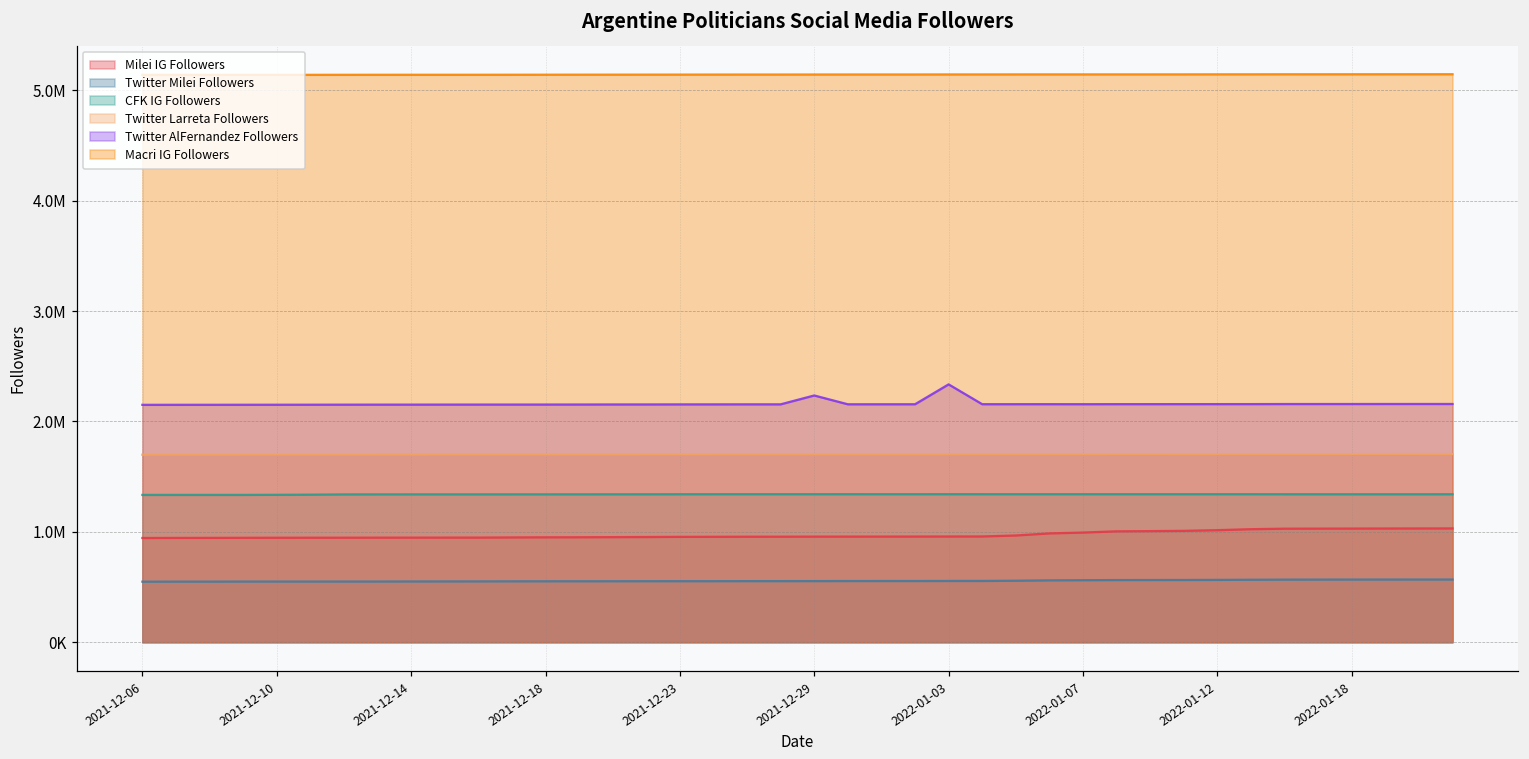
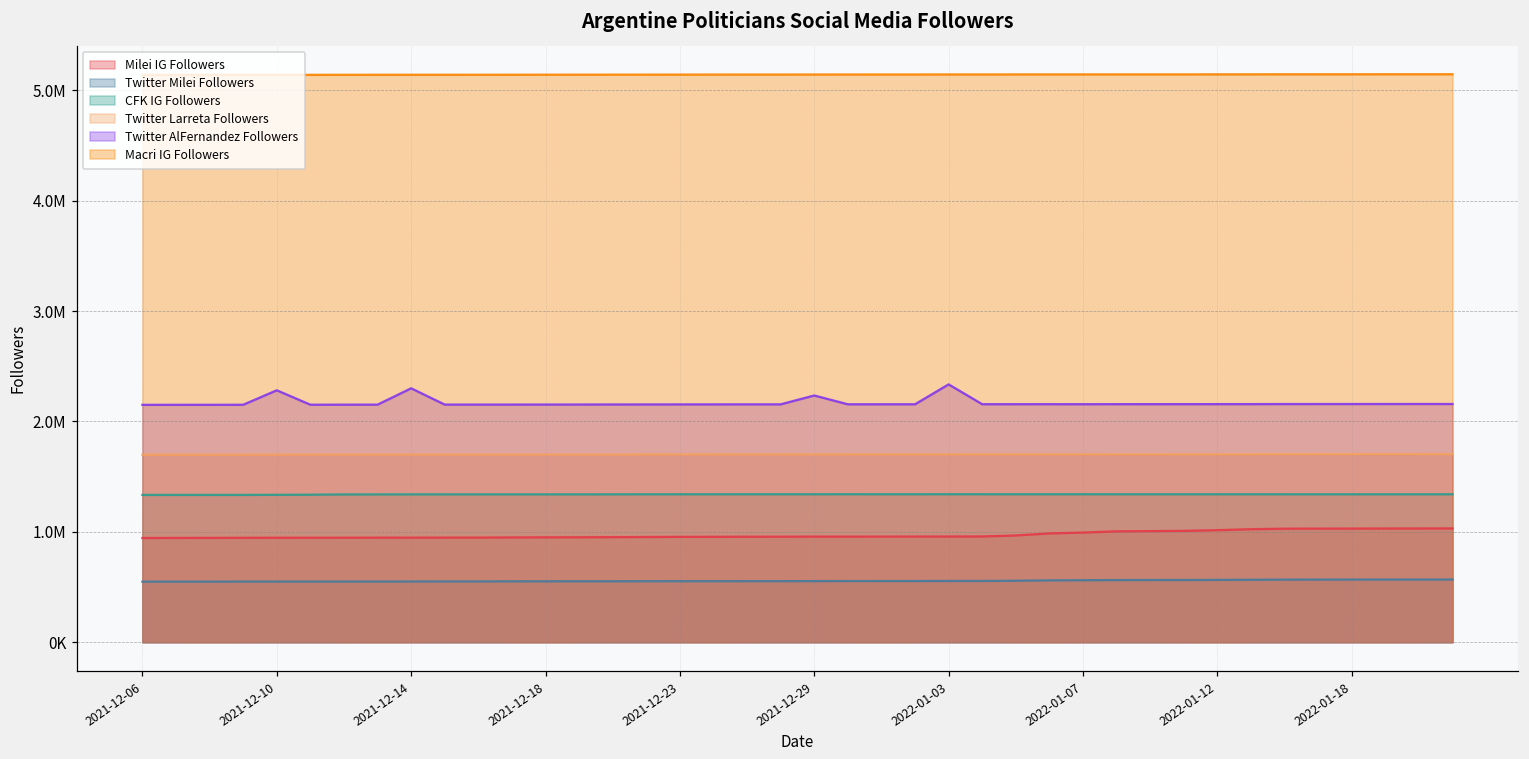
  {
    "Twitter AlFernandez Followers": {
      "2021-12-06": 2150000,
-     "2021-12-10": 2150000,
-     "2021-12-14": 2150000,
+     "2021-12-10": 2280000,
+     "2021-12-14": 2300000,
      "2021-12-18": 2150000,
      "2021-12-23": 2150000,
      "2021-12-29": 2240000,
      "2022-01-03": 2340000,
      "2022-01-07": 2160000,
      "2022-01-12": 2160000,
      "2022-01-18": 2160000
    }
  }
